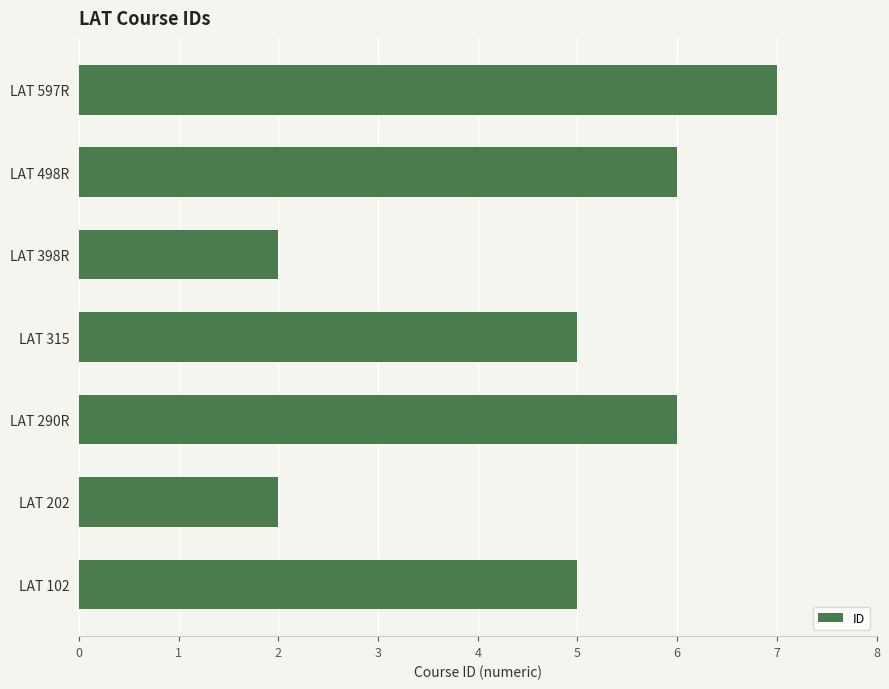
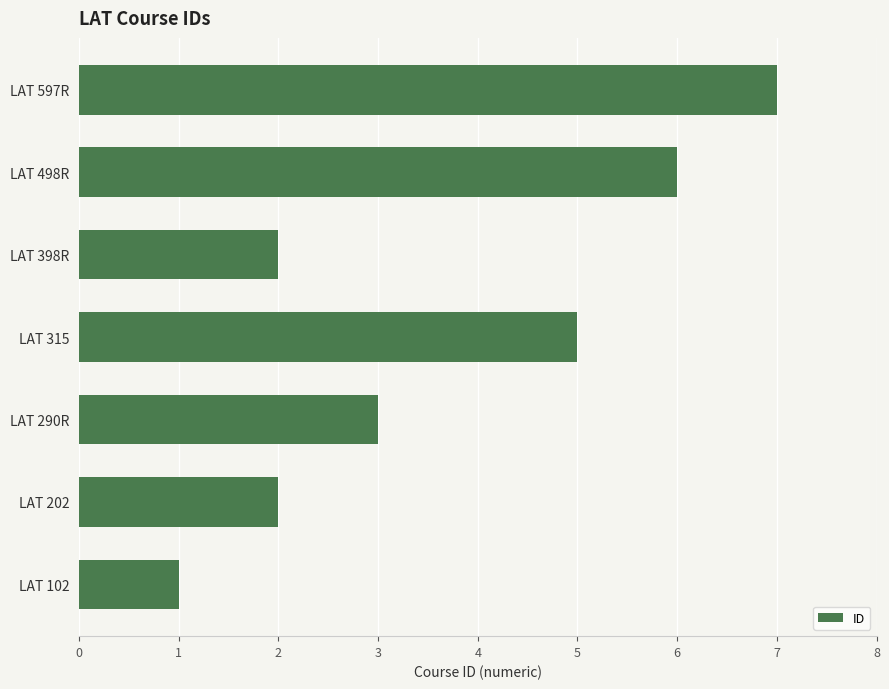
  {
    "LAT 597R": 7,
    "LAT 498R": 6,
    "LAT 398R": 2,
    "LAT 315": 5,
-   "LAT 290R": 6,
+   "LAT 290R": 3,
    "LAT 202": 2,
-   "LAT 102": 5
+   "LAT 102": 1
  }
